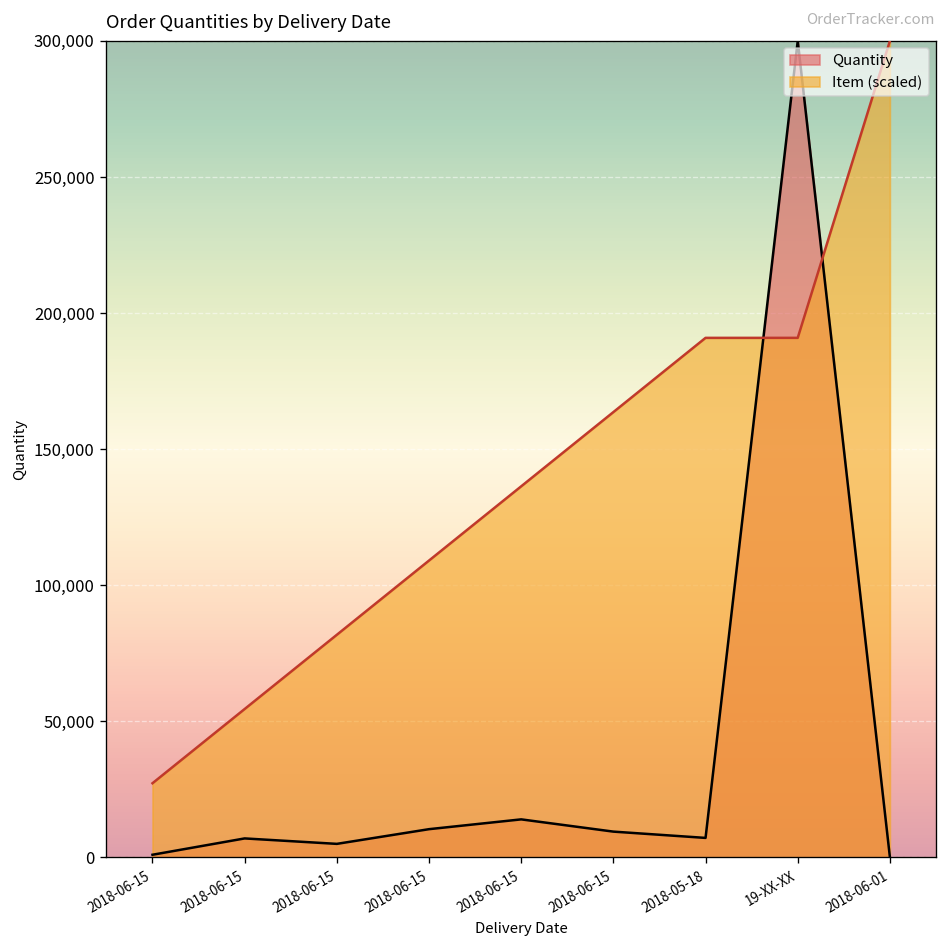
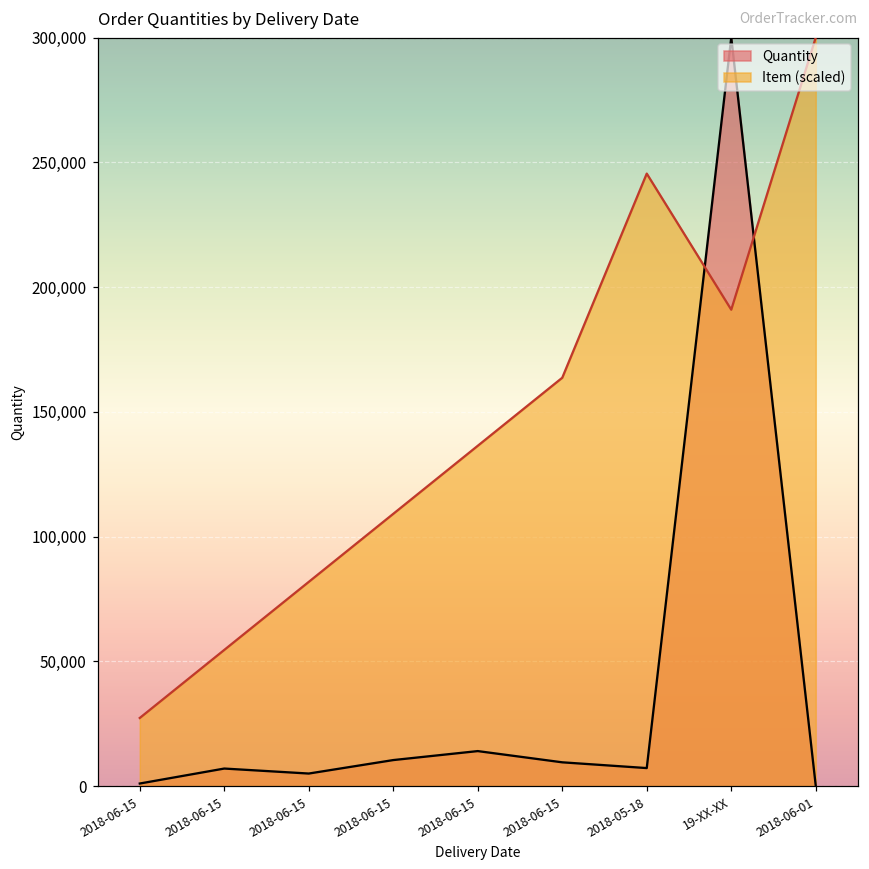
  {
    "Quantity": {
      "2018-05-18": "7,000",
      "19-XX-XX": "300,000",
      "2018-06-01": "0"
    },
    "Item (scaled)": {
-     "2018-05-18": "191,000",
+     "2018-05-18": "245,000",
      "19-XX-XX": "191,000",
      "2018-06-01": "300,000"
    }
  }
